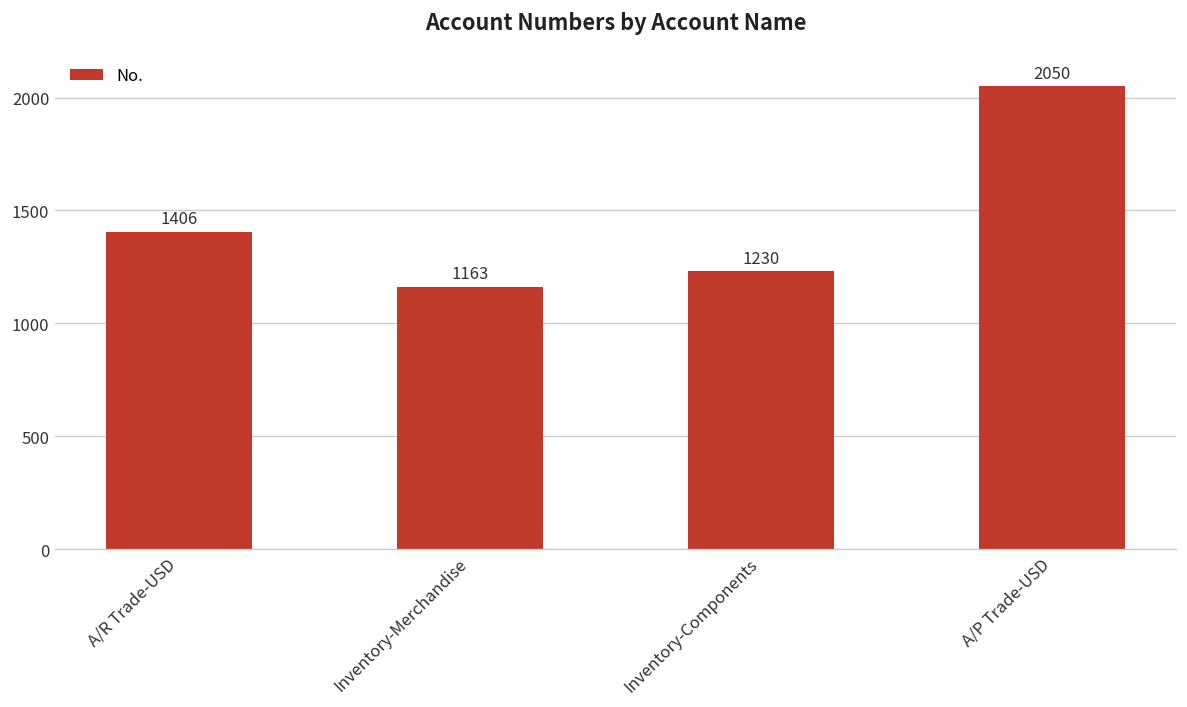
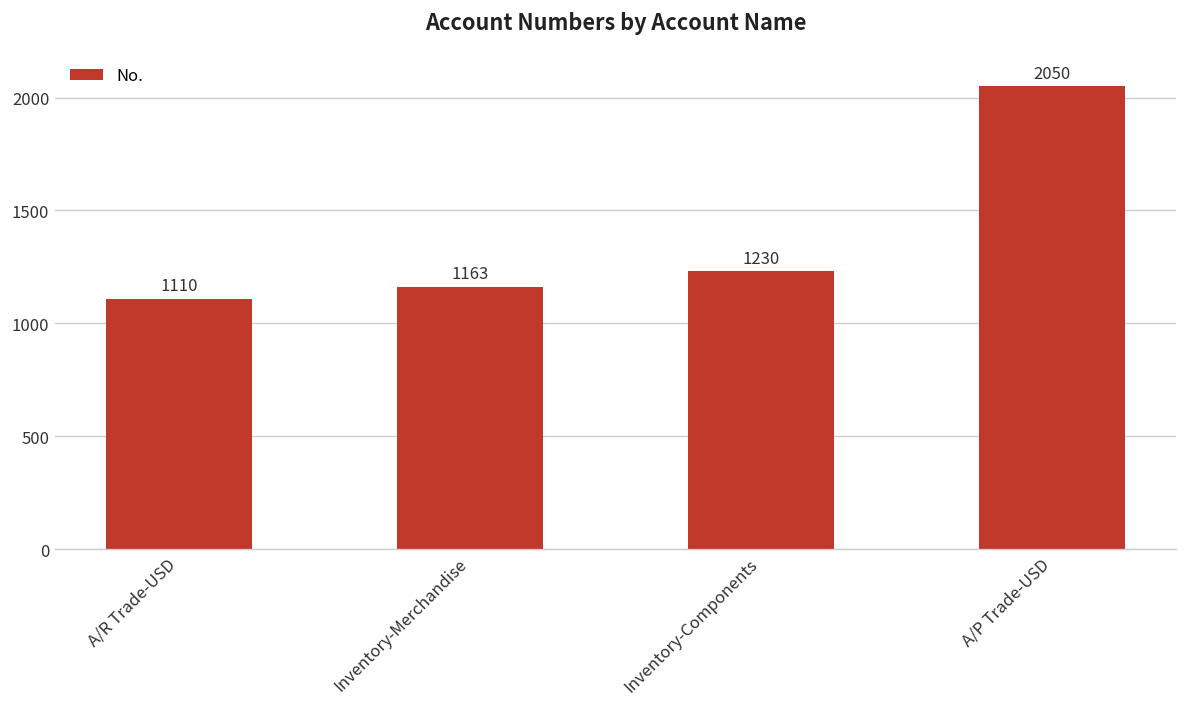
  {
-   "A/R Trade-USD": 1406,
+   "A/R Trade-USD": 1110,
    "Inventory-Merchandise": 1163,
    "Inventory-Components": 1230,
    "A/P Trade-USD": 2050
  }
